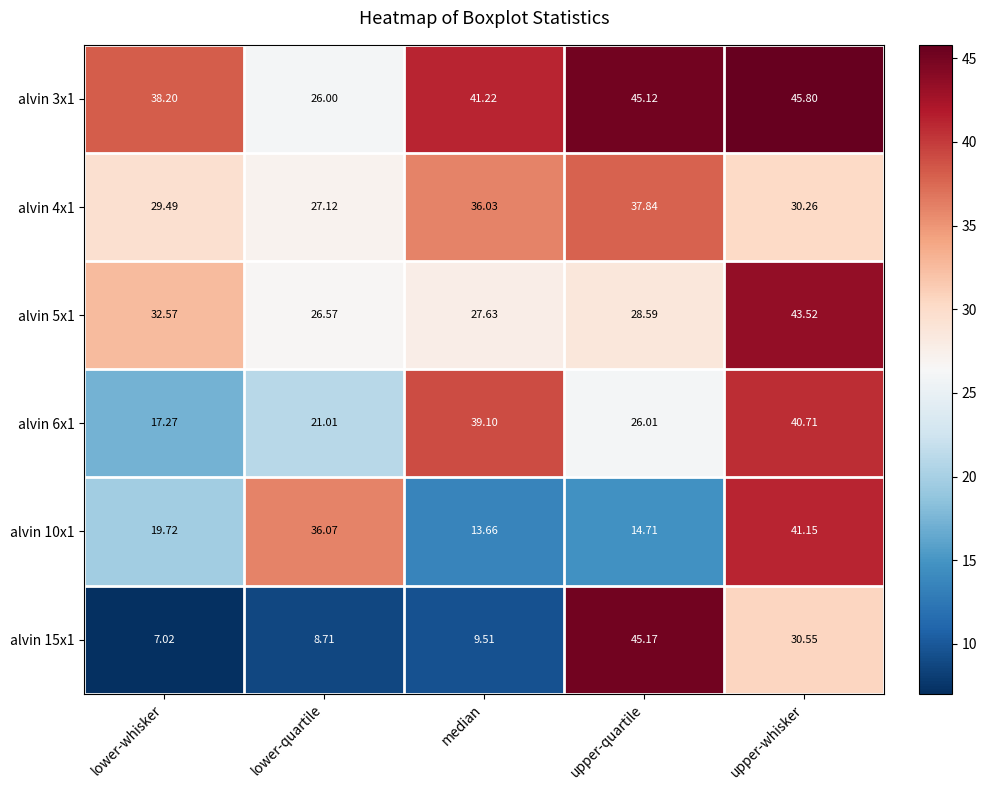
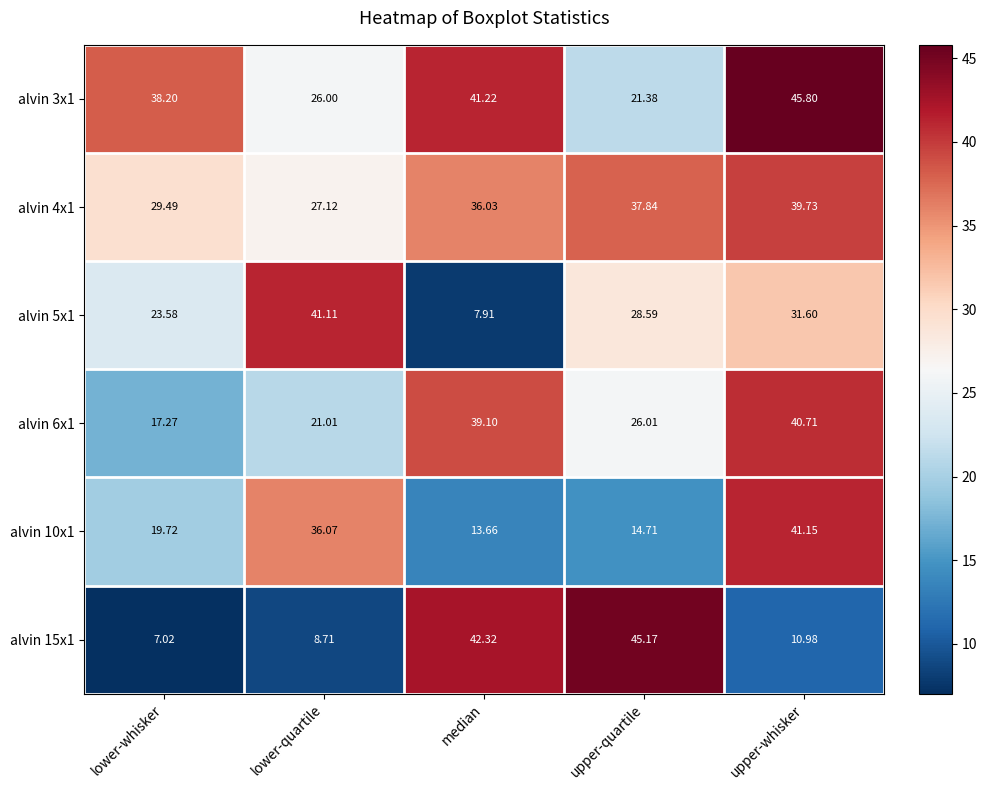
  {
    "alvin 3x1": {
      "lower-whisker": 38.20,
      "lower-quartile": 26.00,
      "median": 41.22,
-     "upper-quartile": 45.12,
+     "upper-quartile": 21.38,
      "upper-whisker": 45.80
    },
    "alvin 4x1": {
      "lower-whisker": 29.49,
      "lower-quartile": 27.12,
      "median": 36.03,
      "upper-quartile": 37.84,
-     "upper-whisker": 30.26
+     "upper-whisker": 39.73
    },
    "alvin 5x1": {
-     "lower-whisker": 32.57,
-     "lower-quartile": 26.57,
-     "median": 27.63,
+     "lower-whisker": 23.58,
+     "lower-quartile": 41.11,
+     "median": 7.91,
      "upper-quartile": 28.59,
-     "upper-whisker": 43.52
+     "upper-whisker": 31.60
    },
    "alvin 6x1": {
      "lower-whisker": 17.27,
      "lower-quartile": 21.01,
      "median": 39.10,
      "upper-quartile": 26.01,
      "upper-whisker": 40.71
    },
    "alvin 10x1": {
      "lower-whisker": 19.72,
      "lower-quartile": 36.07,
      "median": 13.66,
      "upper-quartile": 14.71,
      "upper-whisker": 41.15
    },
    "alvin 15x1": {
      "lower-whisker": 7.02,
      "lower-quartile": 8.71,
-     "median": 9.51,
+     "median": 42.32,
      "upper-quartile": 45.17,
-     "upper-whisker": 30.55
+     "upper-whisker": 10.98
    }
  }
